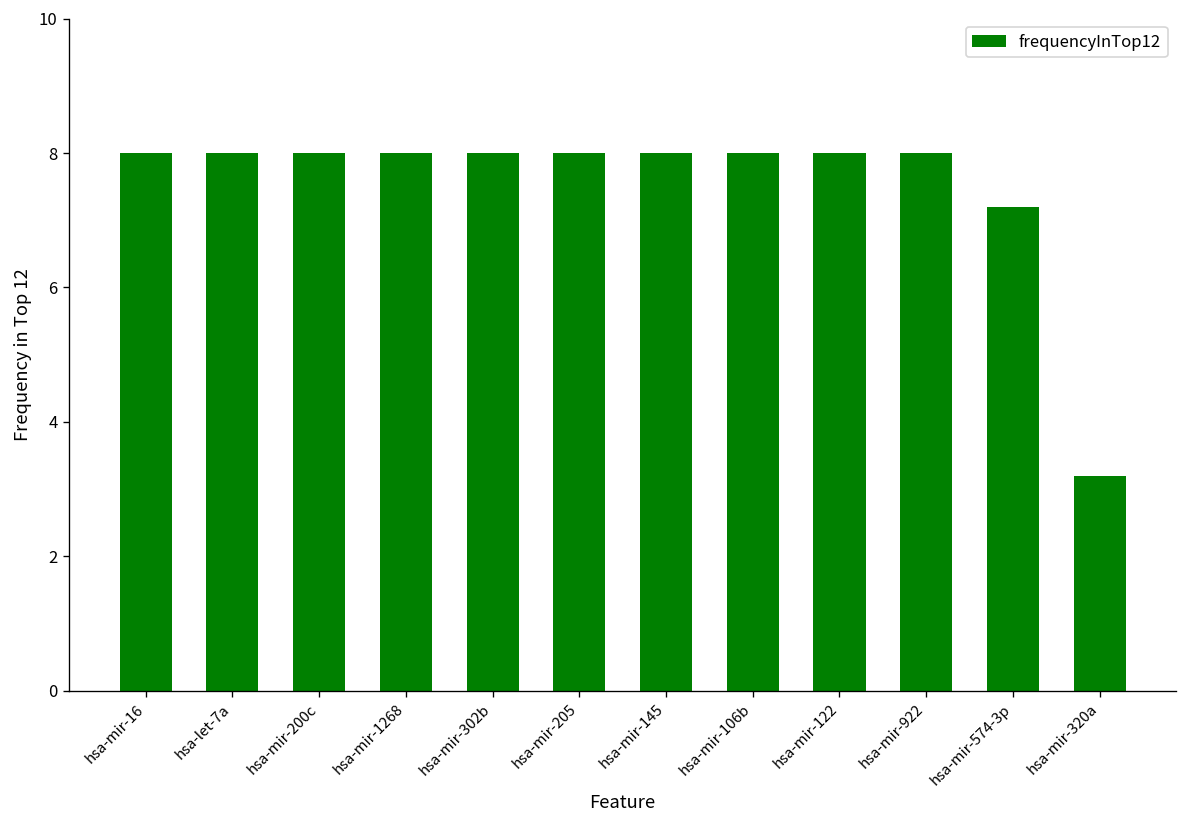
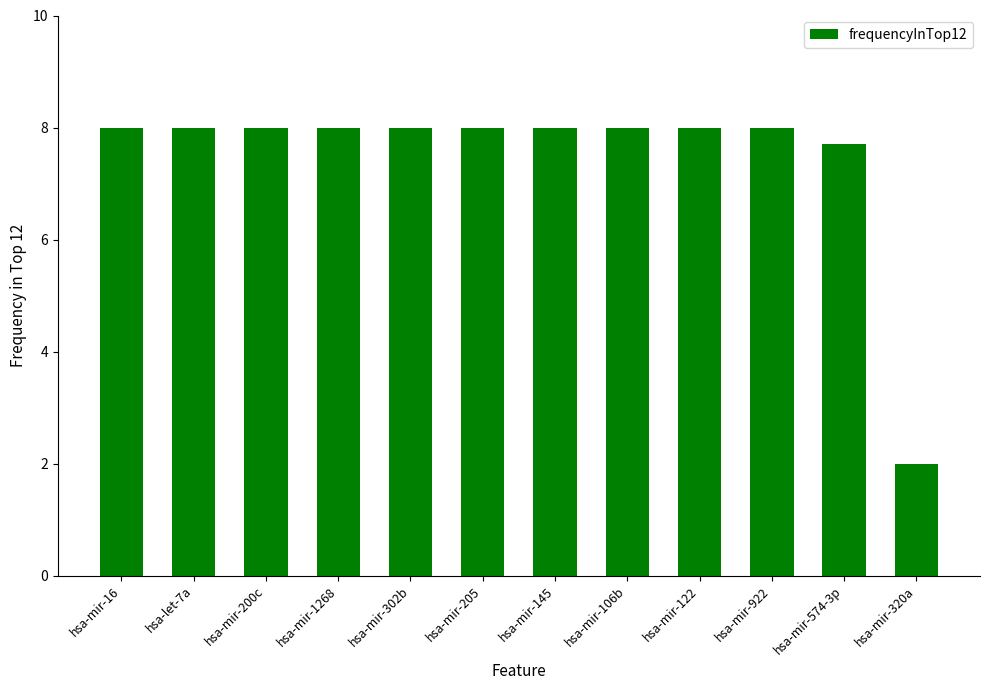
  {
    "hsa-mir-16": 8.0,
    "hsa-let-7a": 8.0,
    "hsa-mir-200c": 8.0,
    "hsa-mir-1268": 8.0,
    "hsa-mir-302b": 8.0,
    "hsa-mir-205": 8.0,
    "hsa-mir-145": 8.0,
    "hsa-mir-106b": 8.0,
    "hsa-mir-122": 8.0,
    "hsa-mir-922": 8.0,
-   "hsa-mir-574-3p": 7.2,
-   "hsa-mir-320a": 3.2
+   "hsa-mir-574-3p": 7.7,
+   "hsa-mir-320a": 2.0
  }
